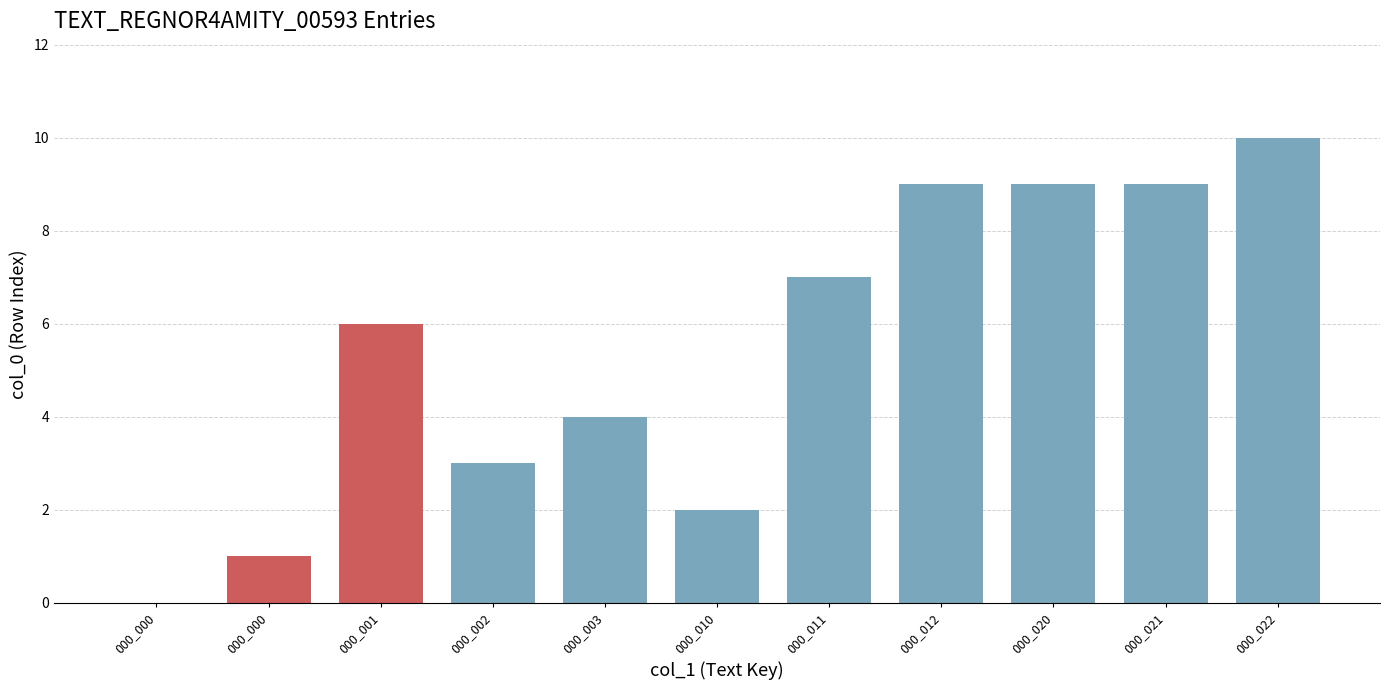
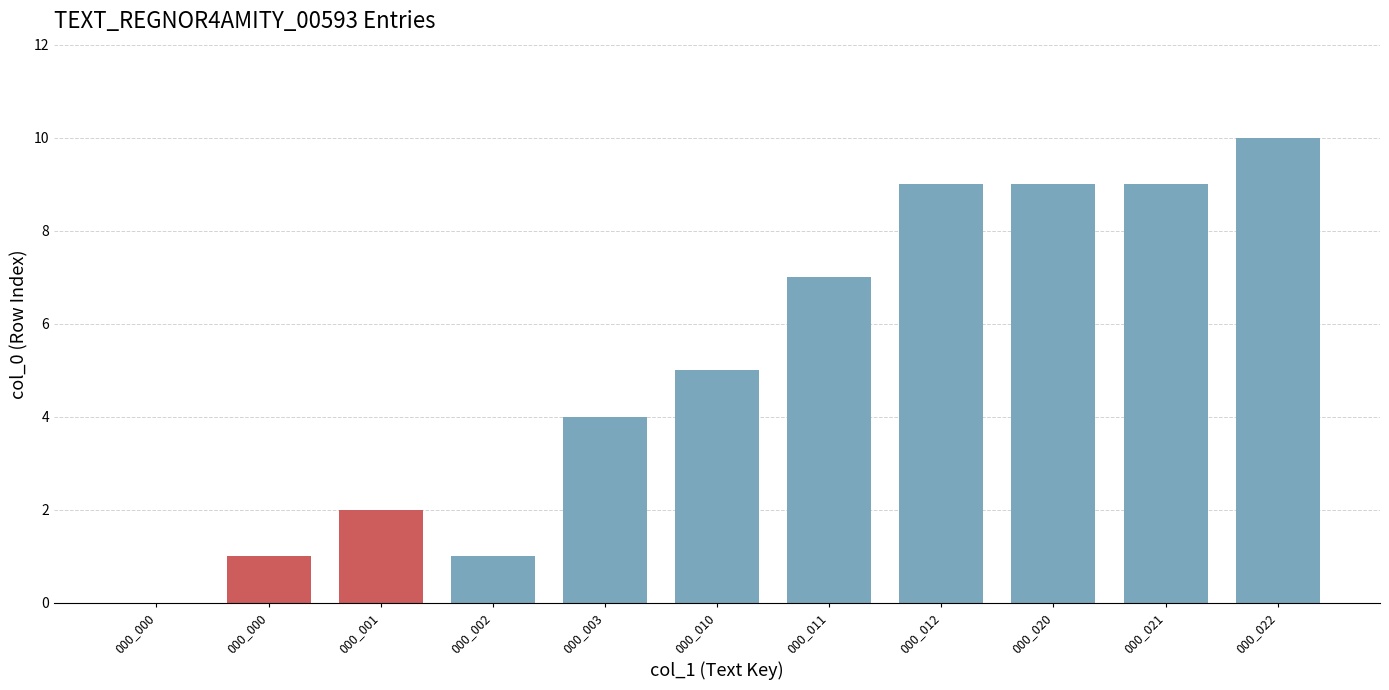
  {
-   "000_001": 6,
-   "000_002": 3,
+   "000_001": 2,
+   "000_002": 1,
    "000_003": 4,
-   "000_010": 2,
+   "000_010": 5,
    "000_011": 7,
    "000_012": 9,
    "000_020": 9,
    "000_021": 9,
    "000_022": 10
  }
